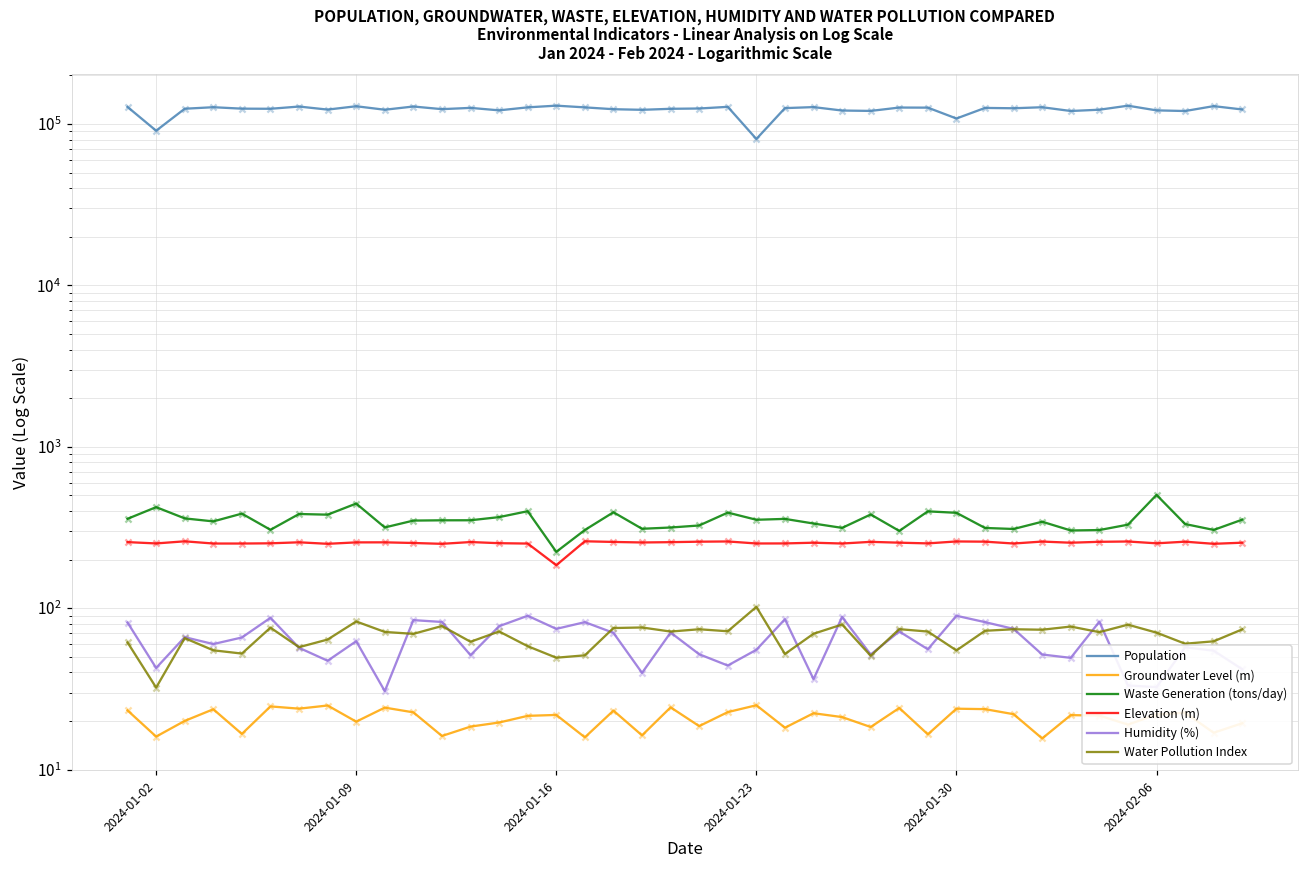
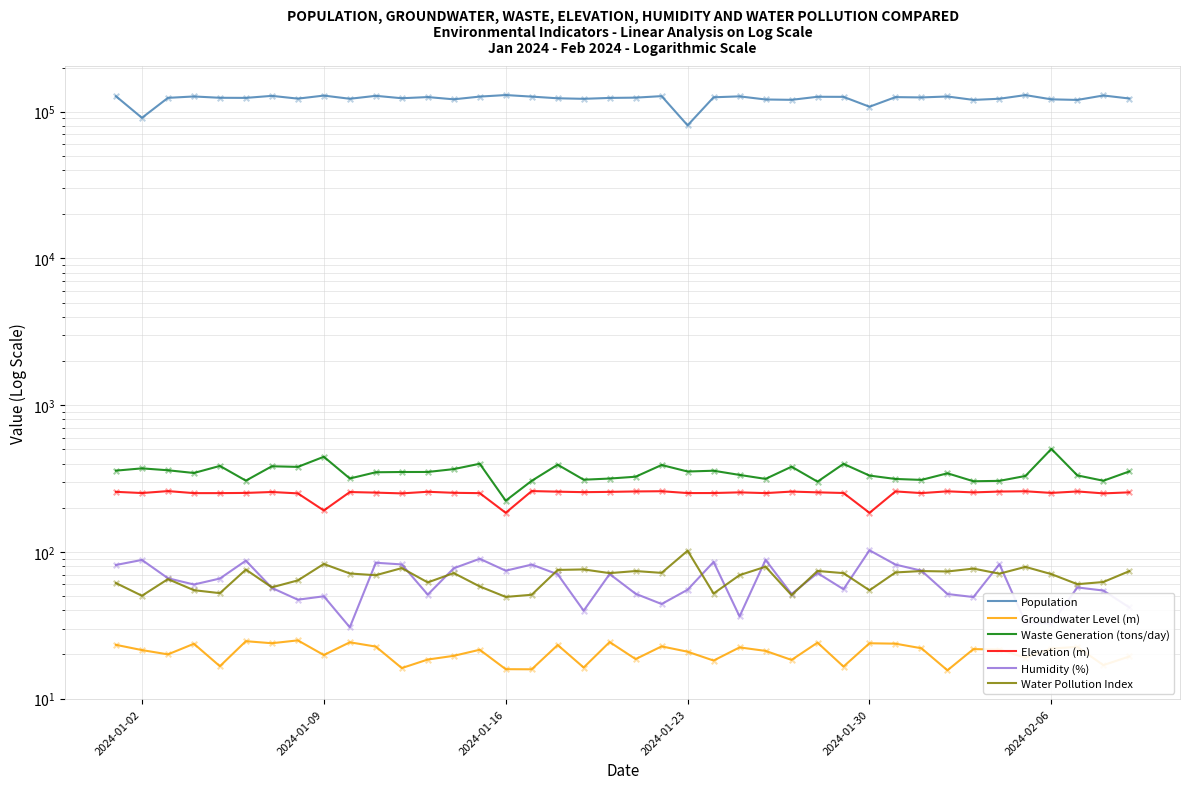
  {
    "Population": {
      "2024-01-02": 90000,
      "2024-01-09": 130000,
      "2024-01-16": 130000,
      "2024-01-23": 80000,
      "2024-01-30": 110000,
      "2024-02-06": 120000
    },
    "Groundwater Level (m)": {
-     "2024-01-02": 16,
+     "2024-01-02": 21,
      "2024-01-09": 20,
-     "2024-01-16": 22,
-     "2024-01-23": 25,
+     "2024-01-16": 16,
+     "2024-01-23": 21,
      "2024-01-30": 24
    },
    "Waste Generation (tons/day)": {
-     "2024-01-02": 420,
+     "2024-01-02": 370,
      "2024-01-09": 440,
      "2024-01-16": 220,
      "2024-01-23": 350,
-     "2024-01-30": 390,
+     "2024-01-30": 330,
      "2024-02-06": 500
    },
    "Elevation (m)": {
      "2024-01-02": 250,
-     "2024-01-09": 260,
+     "2024-01-09": 190,
      "2024-01-16": 180,
      "2024-01-23": 250,
-     "2024-01-30": 260,
+     "2024-01-30": 180,
      "2024-02-06": 250
    },
    "Humidity (%)": {
-     "2024-01-02": 43,
-     "2024-01-09": 62,
+     "2024-01-02": 90,
+     "2024-01-09": 50,
      "2024-01-16": 70,
      "2024-01-23": 55,
-     "2024-01-30": 90
+     "2024-01-30": 100
    },
    "Water Pollution Index": {
-     "2024-01-02": 32,
+     "2024-01-02": 50,
      "2024-01-09": 80,
      "2024-01-16": 49,
      "2024-01-23": 100,
      "2024-01-30": 55,
      "2024-02-06": 70
    }
  }
